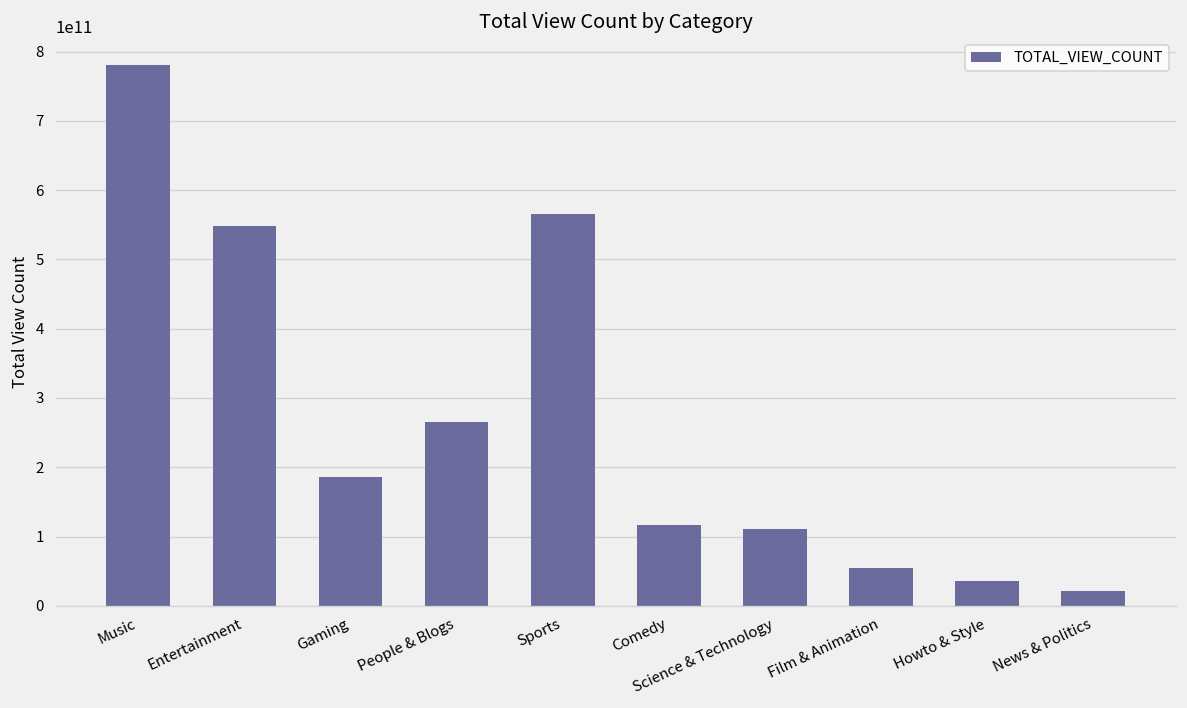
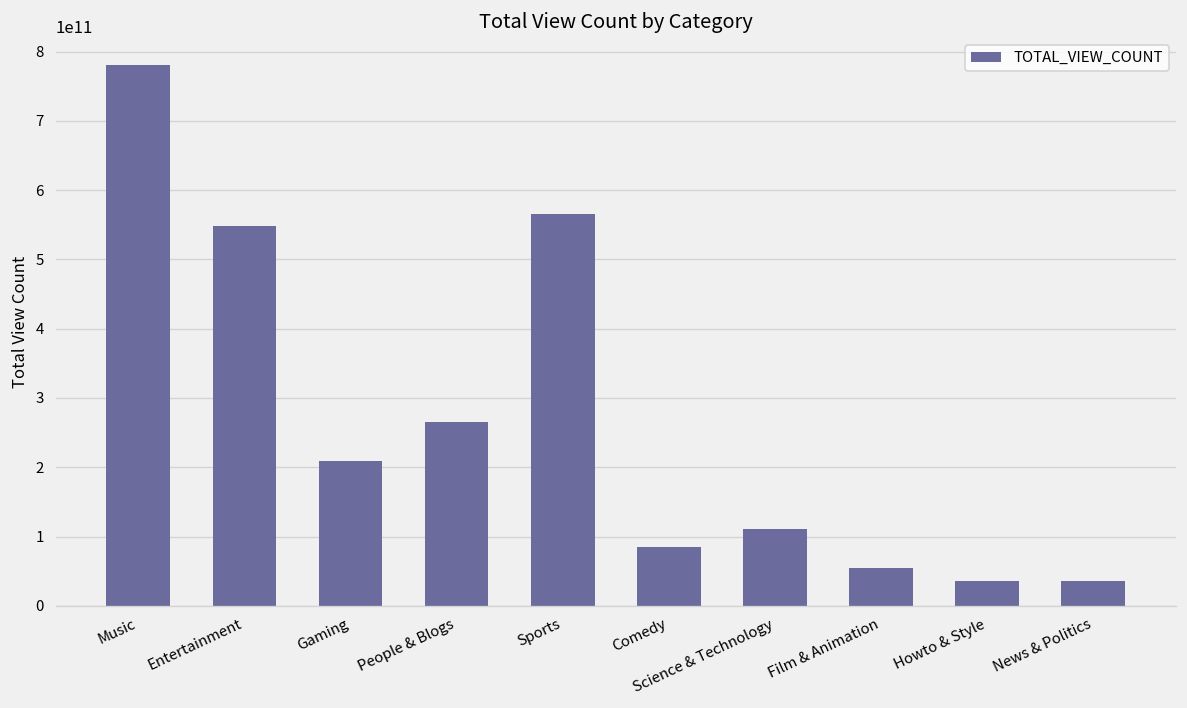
  {
    "Music": 780000000000,
    "Entertainment": 550000000000,
-   "Gaming": 190000000000,
+   "Gaming": 210000000000,
    "People & Blogs": 270000000000,
    "Sports": 570000000000,
-   "Comedy": 120000000000,
+   "Comedy": 80000000000,
    "Science & Technology": 110000000000,
    "Film & Animation": 60000000000,
    "Howto & Style": 40000000000,
-   "News & Politics": 20000000000
+   "News & Politics": 40000000000
  }
